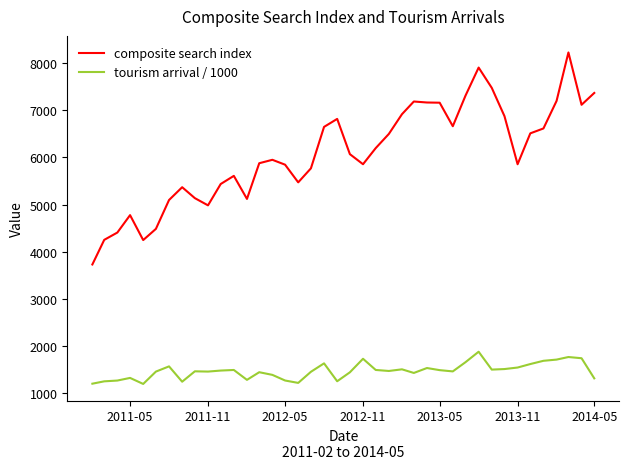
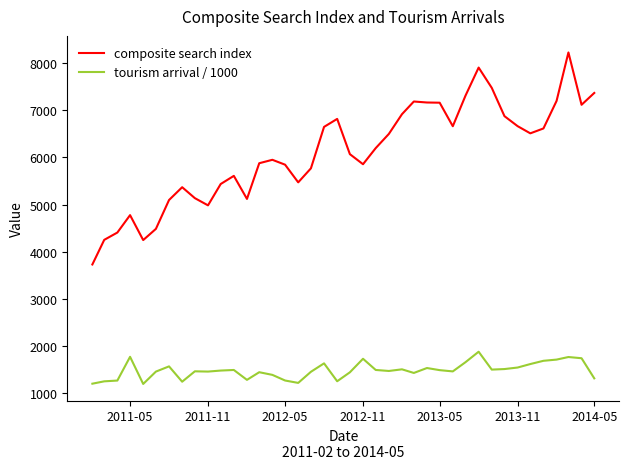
  {
    "composite search index": {
      "2011-05": 4800,
      "2011-11": 5000,
      "2012-05": 5800,
      "2012-11": 5900,
      "2013-05": 7200,
-     "2013-11": 5900,
+     "2013-11": 6700,
      "2014-05": 7400
    },
    "tourism arrival / 1000": {
-     "2011-05": 1300,
+     "2011-05": 1800,
      "2011-11": 1500,
      "2012-05": 1300,
      "2012-11": 1700,
      "2013-05": 1500,
      "2013-11": 1500,
      "2014-05": 1300
    }
  }
